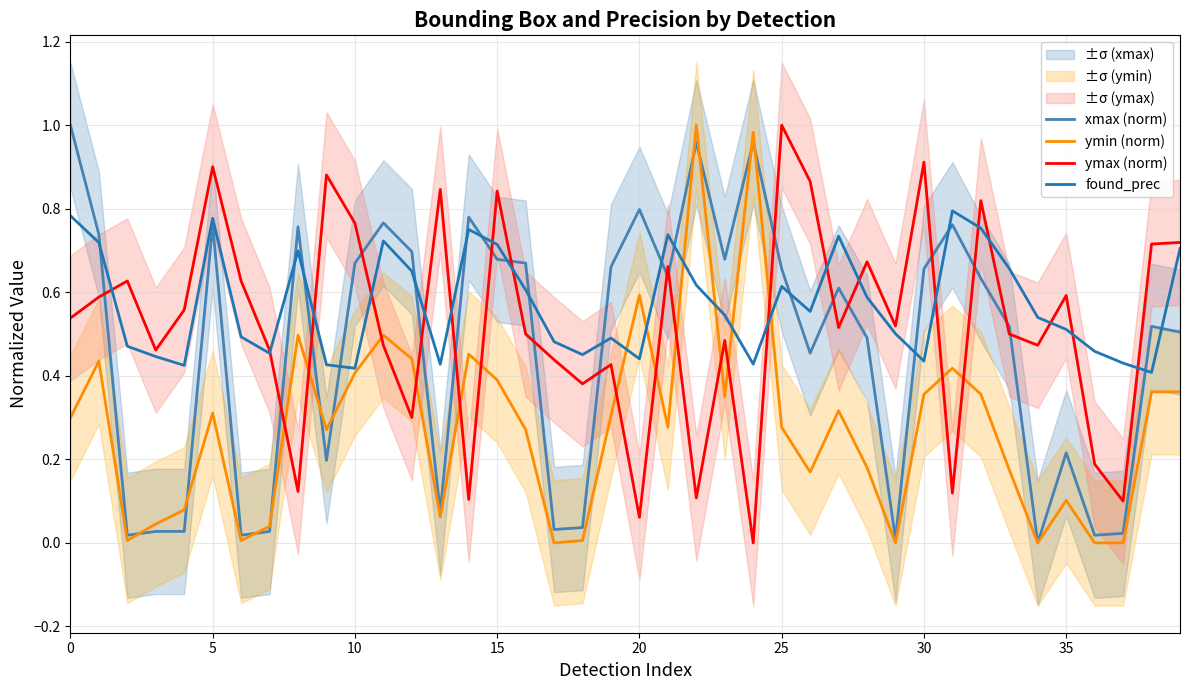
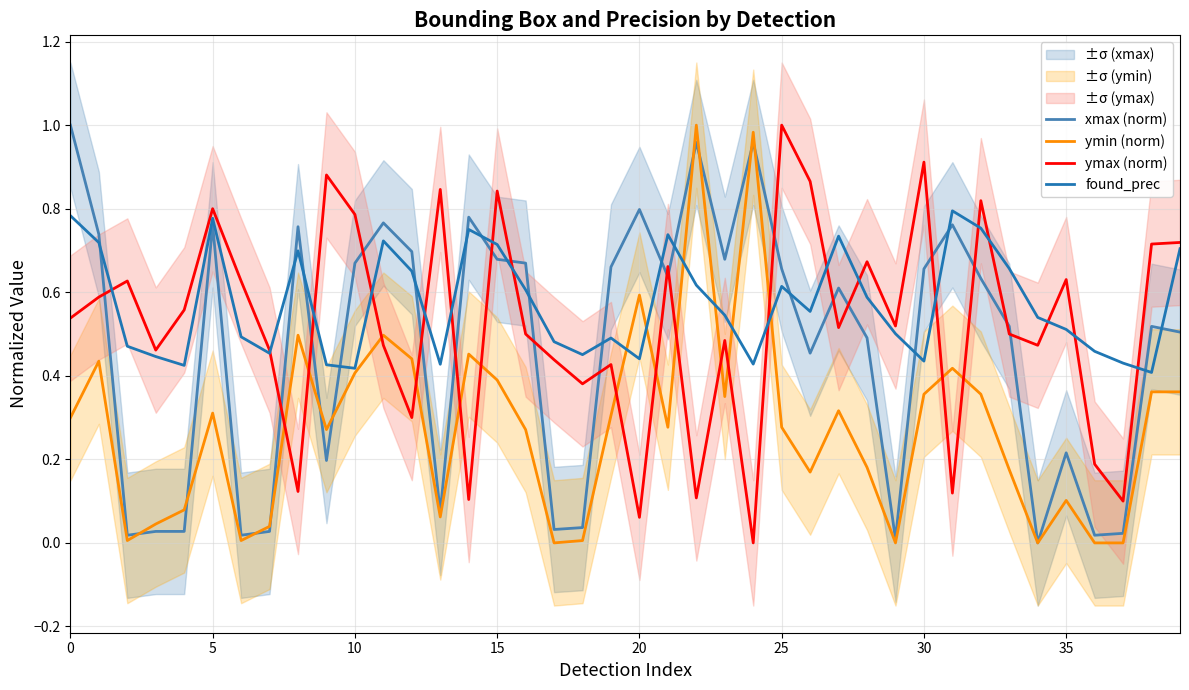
  {
    "ymax (norm)": {
      "0": 0.54,
-     "5": 0.90,
-     "10": 0.77,
+     "5": 0.80,
+     "10": 0.79,
      "15": 0.84,
      "20": 0.06,
      "25": 1.00,
      "30": 0.91,
-     "35": 0.59
+     "35": 0.63
    }
  }
